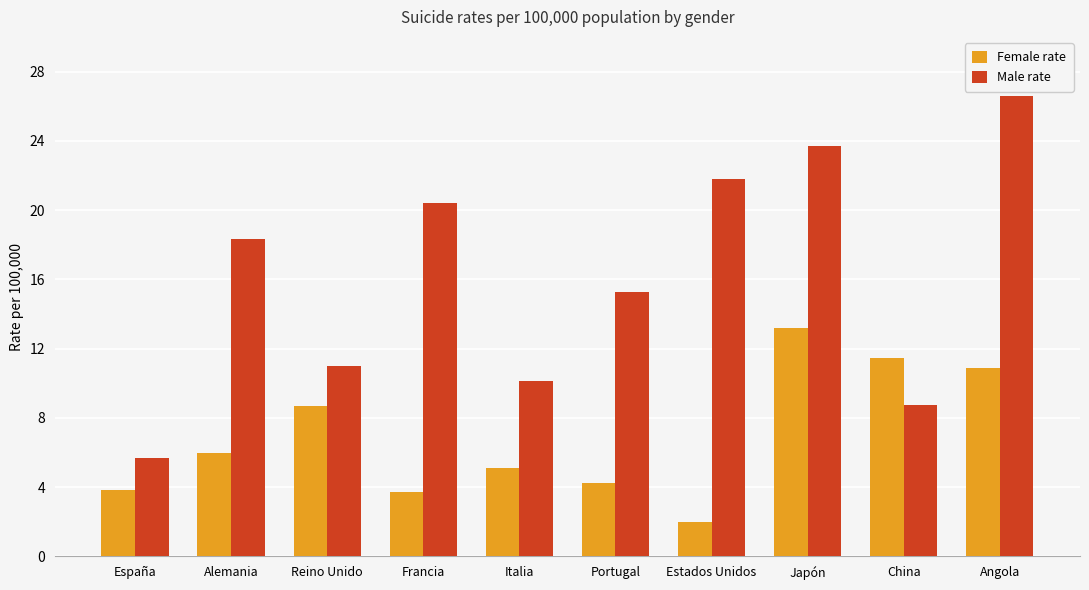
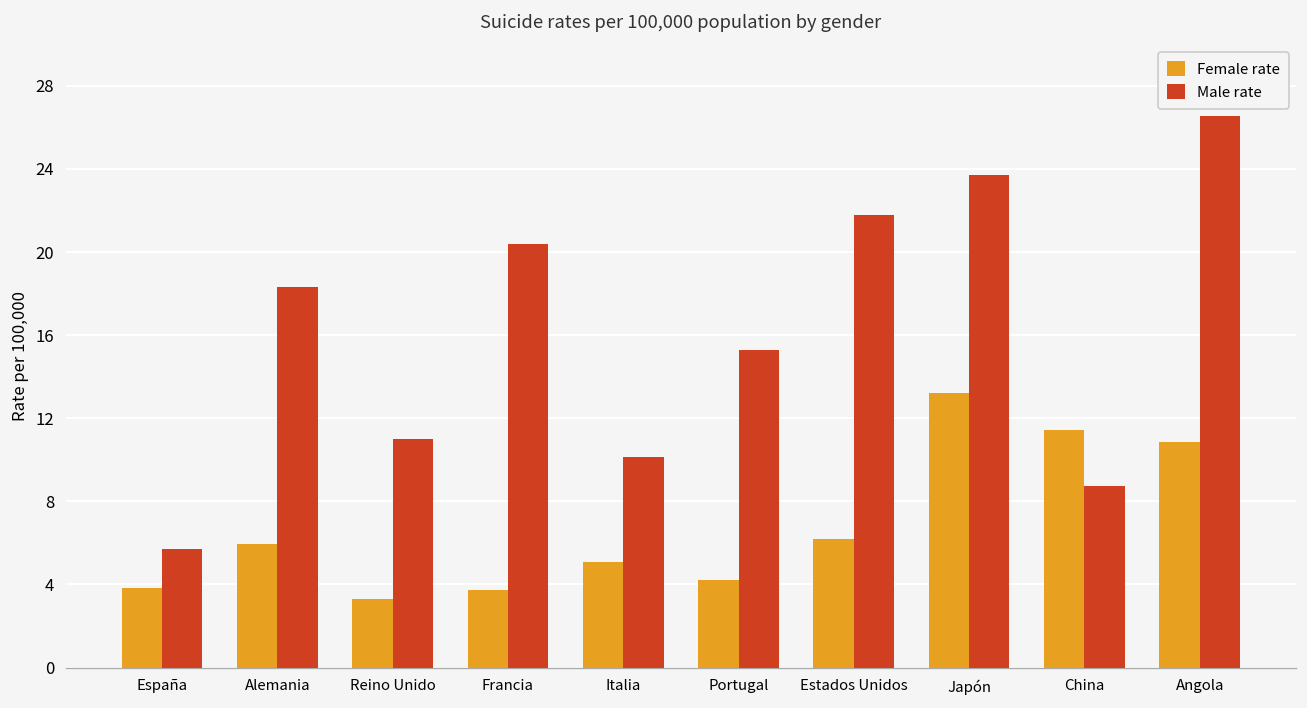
  {
    "Female rate": {
      "España": 3.8,
      "Alemania": 5.9,
-     "Reino Unido": 8.7,
+     "Reino Unido": 3.3,
      "Francia": 3.7,
      "Italia": 5.1,
      "Portugal": 4.2,
-     "Estados Unidos": 2.0,
+     "Estados Unidos": 6.2,
      "Japón": 13.2,
      "China": 11.5,
      "Angola": 10.9
    },
    "Male rate": {
      "España": 5.7,
      "Alemania": 18.3,
      "Reino Unido": 11.0,
      "Francia": 20.4,
      "Italia": 10.1,
      "Portugal": 15.3,
      "Estados Unidos": 21.8,
      "Japón": 23.7,
      "China": 8.7,
      "Angola": 26.6
    }
  }
